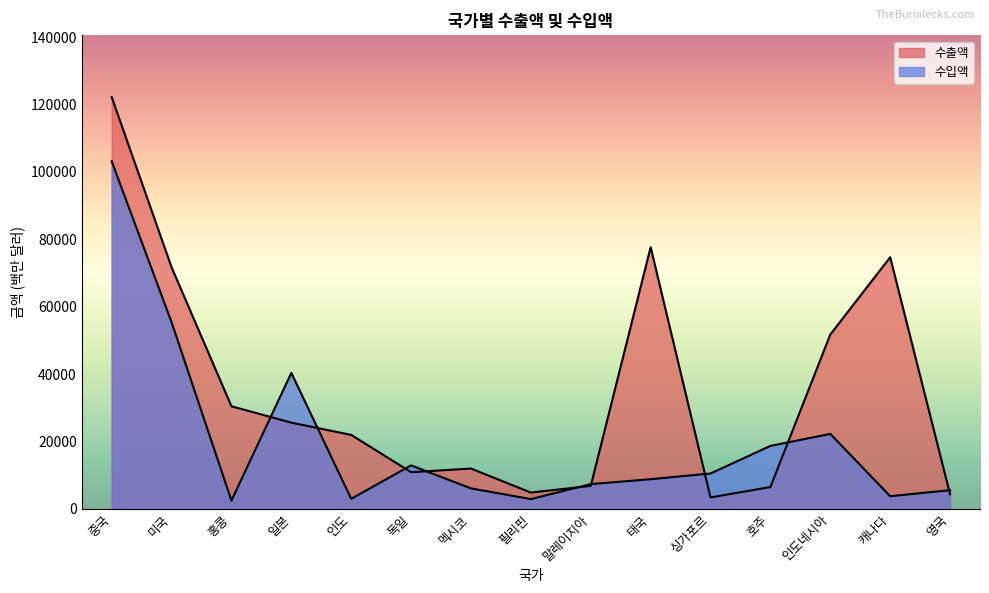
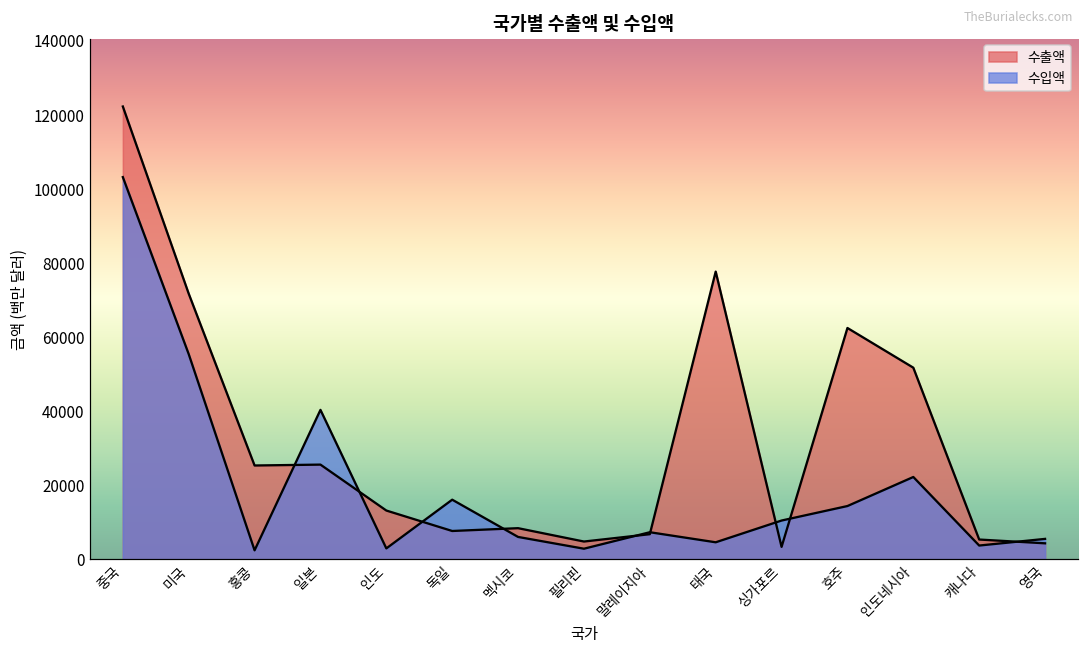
  {
    "수출액": {
      "중국": 122000,
      "미국": 72000,
-     "홍콩": 30000,
+     "홍콩": 25000,
      "일본": 26000,
-     "인도": 22000,
-     "독일": 11000,
-     "멕시코": 12000,
+     "인도": 13000,
+     "독일": 8000,
+     "멕시코": 8000,
      "필리핀": 5000,
      "태국": 78000,
      "싱가포르": 3000,
-     "호주": 6000,
+     "호주": 62000,
      "인도네시아": 52000,
-     "캐나다": 75000,
+     "캐나다": 5000,
      "영국": 4000
    },
    "수입액": {
      "중국": 103000,
      "미국": 55000,
      "홍콩": 2000,
      "일본": 40000,
      "인도": 3000,
-     "독일": 13000,
+     "독일": 16000,
      "멕시코": 6000,
      "필리핀": 3000,
-     "태국": 9000,
+     "태국": 5000,
      "싱가포르": 10000,
-     "호주": 19000,
+     "호주": 14000,
      "인도네시아": 22000,
      "캐나다": 4000,
      "영국": 6000
    }
  }
